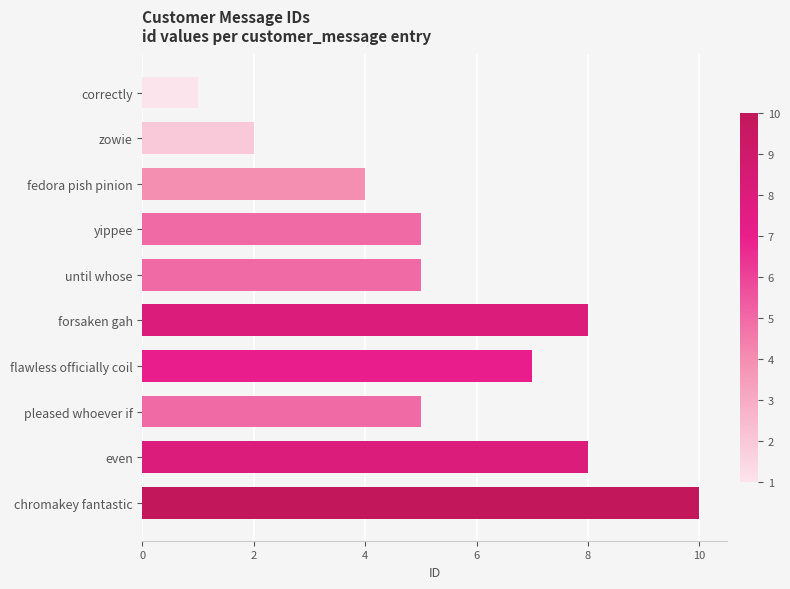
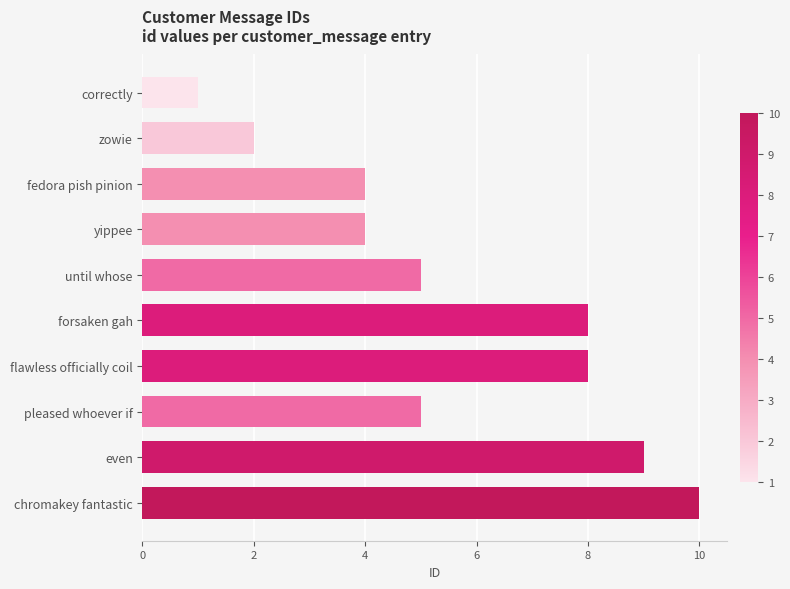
  {
    "correctly": 1,
    "zowie": 2,
    "fedora pish pinion": 4,
-   "yippee": 5,
+   "yippee": 4,
    "until whose": 5,
    "forsaken gah": 8,
-   "flawless officially coil": 7,
+   "flawless officially coil": 8,
    "pleased whoever if": 5,
-   "even": 8,
+   "even": 9,
    "chromakey fantastic": 10
  }
